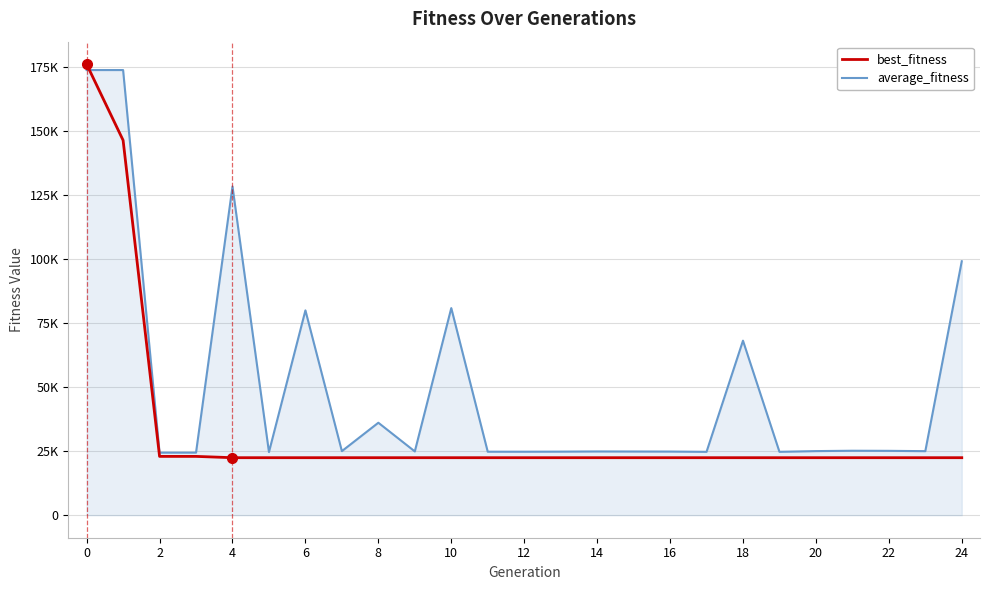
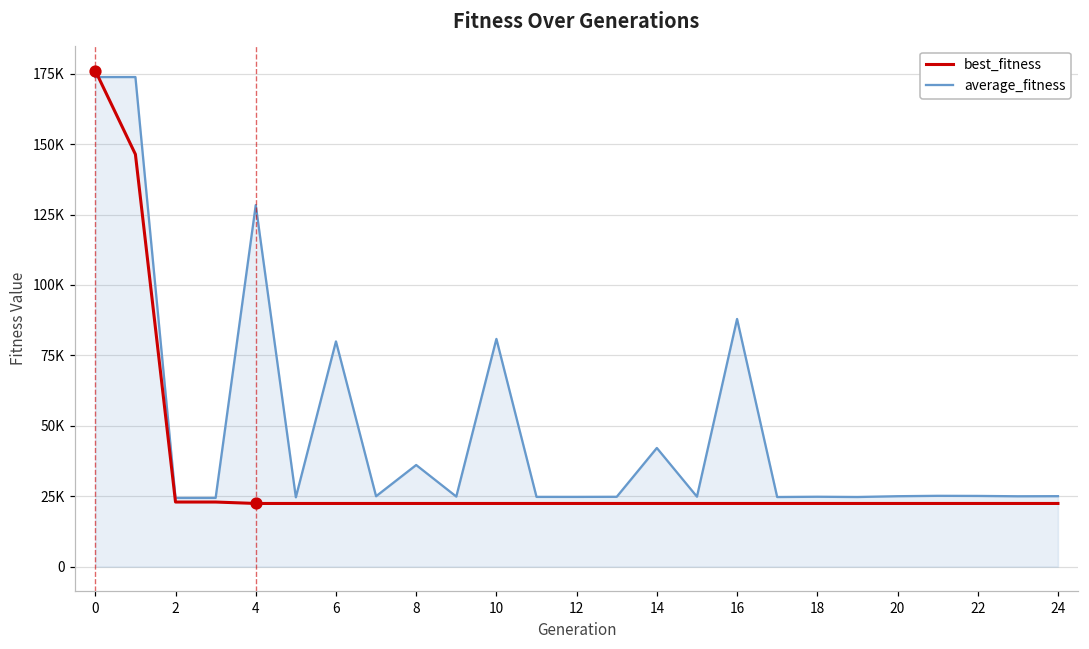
  {
    "average_fitness": {
      "0": 174000,
      "2": 24000,
      "4": 128000,
      "6": 80000,
      "8": 36000,
      "10": 81000,
      "12": 25000,
-     "14": 25000,
-     "16": 25000,
-     "18": 68000,
+     "14": 42000,
+     "16": 88000,
+     "18": 25000,
      "20": 25000,
      "22": 25000,
-     "24": 99000
+     "24": 25000
    }
  }
